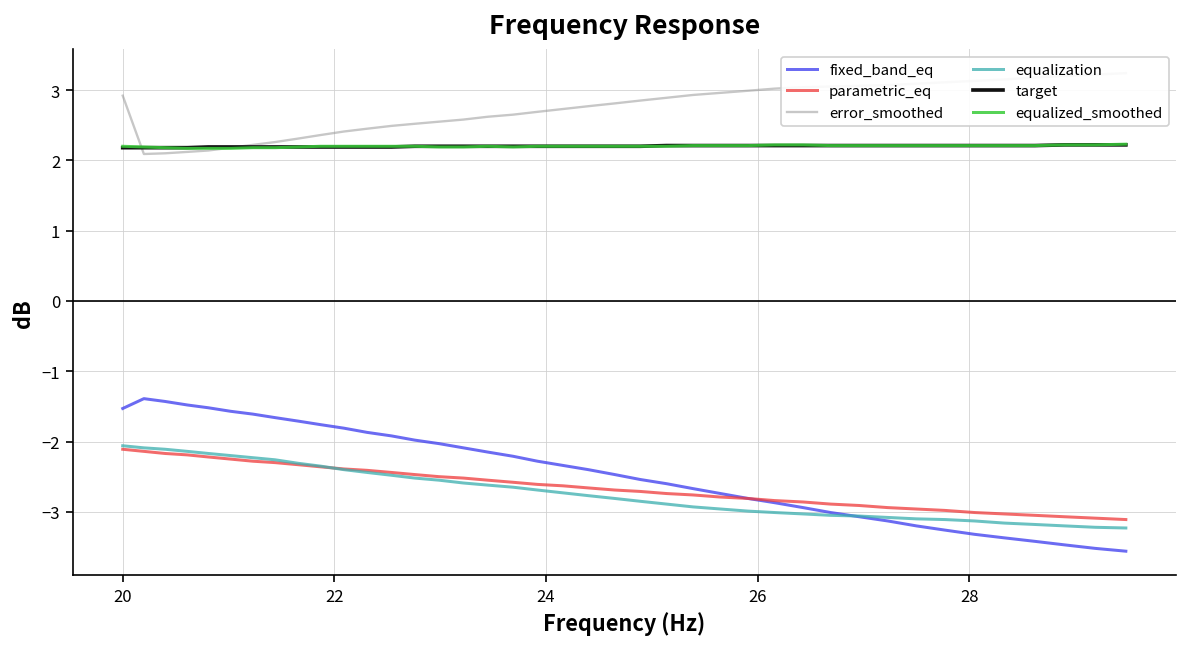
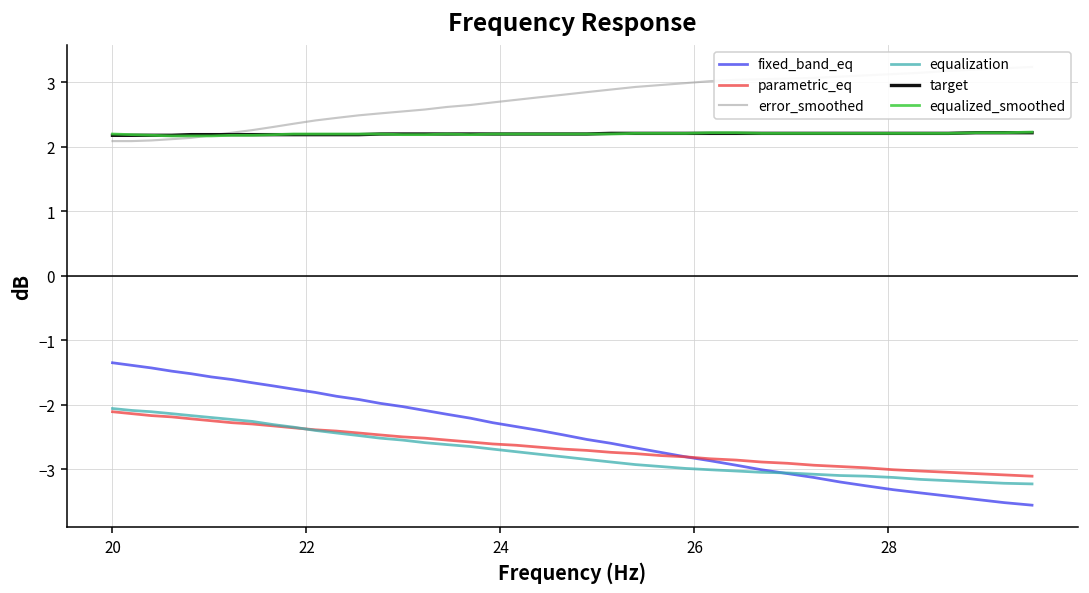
  {
    "fixed_band_eq": {
-     "20": -1.5
+     "20": -1.4
    },
    "parametric_eq": {
      "20": -2.1
    },
    "error_smoothed": {
-     "20": 2.9
+     "20": 2.1
    },
    "equalization": {
      "20": -2.1
    }
  }
